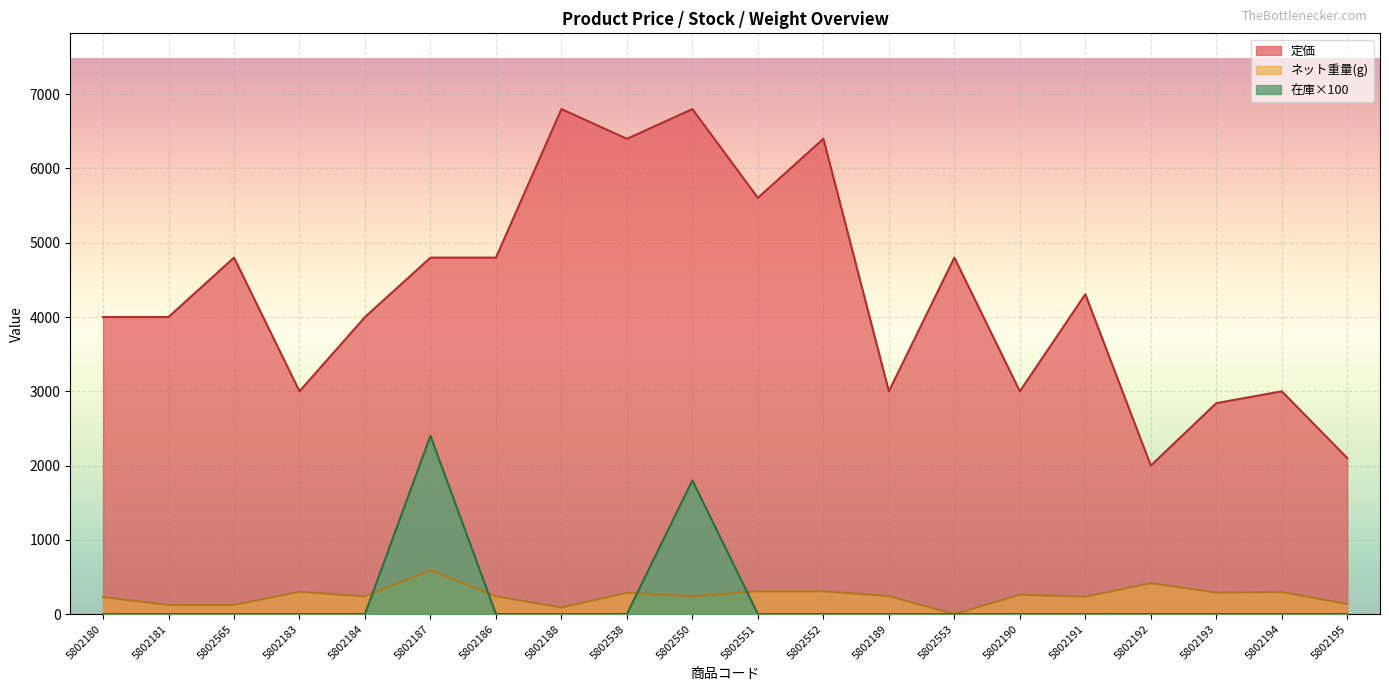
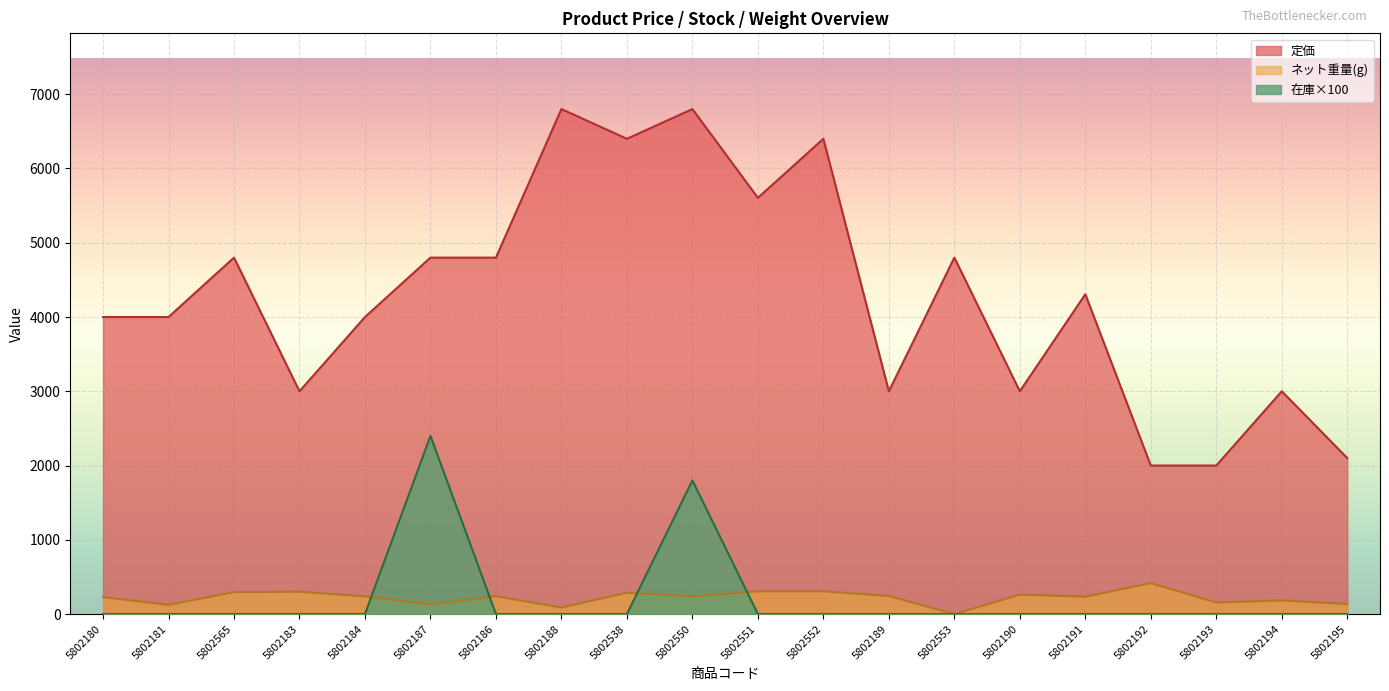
  {
    "定価": {
      "5802180": 4000,
      "5802181": 4000,
      "5802565": 4800,
      "5802183": 3000,
      "5802184": 4000,
      "5802187": 4800,
      "5802186": 4800,
      "5802188": 6800,
      "5802538": 6400,
      "5802550": 6800,
      "5802551": 5600,
      "5802552": 6400,
      "5802189": 3000,
      "5802553": 4800,
      "5802190": 3000,
      "5802191": 4300,
      "5802192": 2000,
-     "5802193": 2800,
+     "5802193": 2000,
      "5802194": 3000,
      "5802195": 2100
    },
    "ネット重量(g)": {
      "5802180": 200,
      "5802181": 100,
-     "5802565": 100,
+     "5802565": 300,
      "5802183": 300,
      "5802184": 200,
-     "5802187": 600,
+     "5802187": 100,
      "5802186": 200,
      "5802188": 100,
      "5802538": 300,
      "5802550": 200,
      "5802551": 300,
      "5802552": 300,
      "5802189": 200,
      "5802190": 300,
      "5802191": 200,
      "5802192": 400,
-     "5802193": 300,
-     "5802194": 300,
+     "5802193": 200,
+     "5802194": 200,
      "5802195": 100
    },
    "在庫×100": {
      "5802180": 0,
      "5802181": 0,
      "5802565": 0,
      "5802183": 0,
      "5802184": 0,
      "5802187": 2400,
      "5802186": 0,
      "5802188": 0,
      "5802538": 0,
      "5802550": 1800,
      "5802551": 0,
      "5802552": 0,
      "5802189": 0,
      "5802190": 0,
      "5802191": 0,
      "5802192": 0,
      "5802193": 0,
      "5802194": 0,
      "5802195": 0
    }
  }
